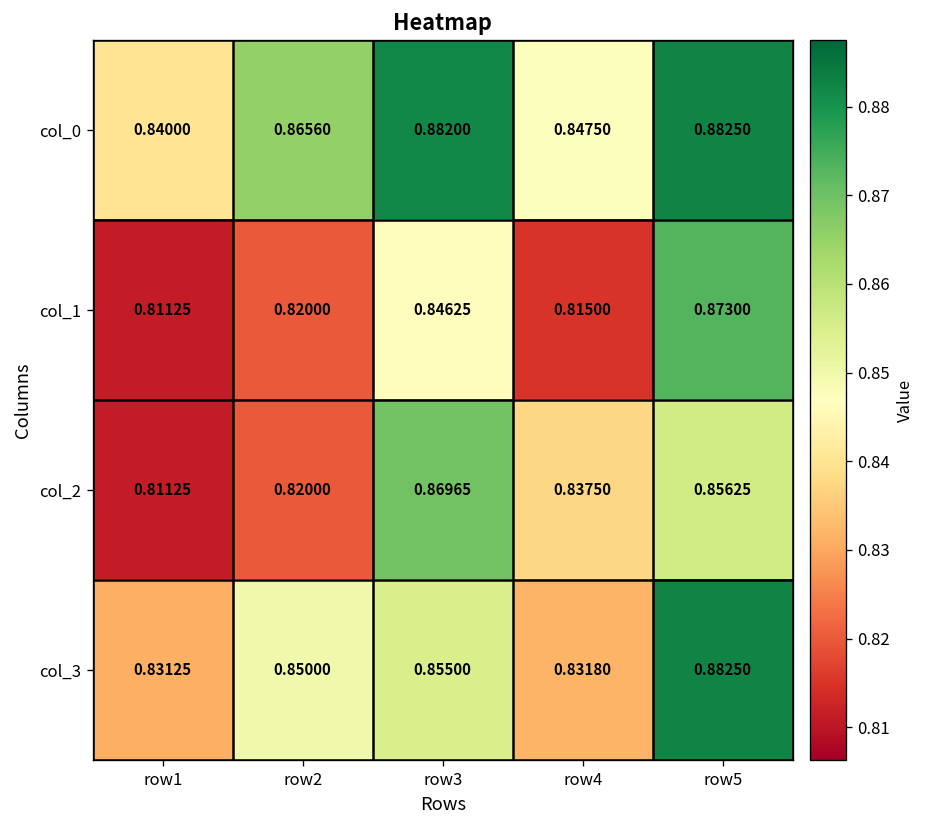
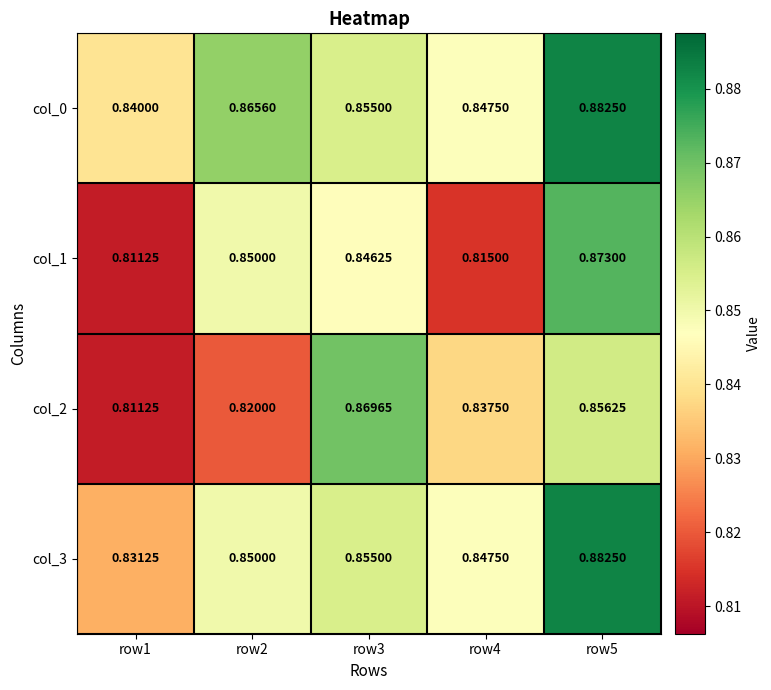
  {
    "col_0": {
      "row1": 0.84000,
      "row2": 0.86560,
-     "row3": 0.88200,
+     "row3": 0.85500,
      "row4": 0.84750,
      "row5": 0.88250
    },
    "col_1": {
      "row1": 0.81125,
-     "row2": 0.82000,
+     "row2": 0.85000,
      "row3": 0.84625,
      "row4": 0.81500,
      "row5": 0.87300
    },
    "col_2": {
      "row1": 0.81125,
      "row2": 0.82000,
      "row3": 0.86965,
      "row4": 0.83750,
      "row5": 0.85625
    },
    "col_3": {
      "row1": 0.83125,
      "row2": 0.85000,
      "row3": 0.85500,
-     "row4": 0.83180,
+     "row4": 0.84750,
      "row5": 0.88250
    }
  }
